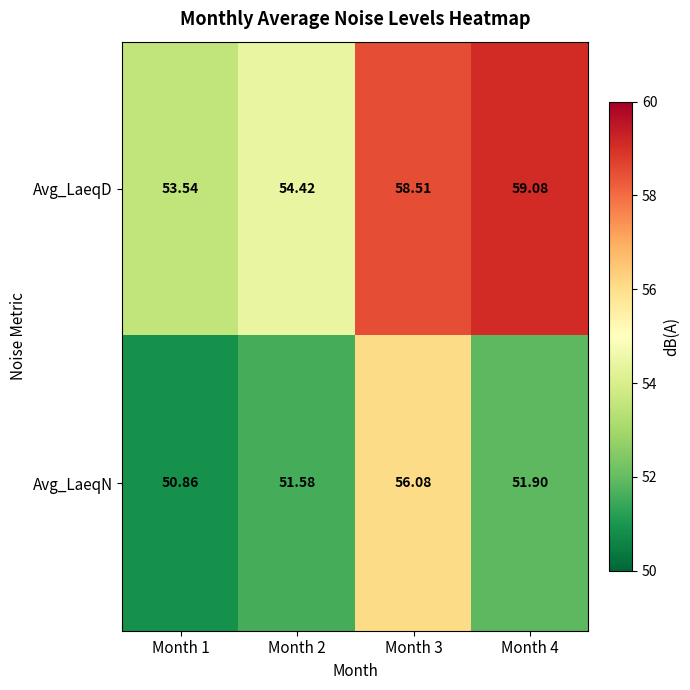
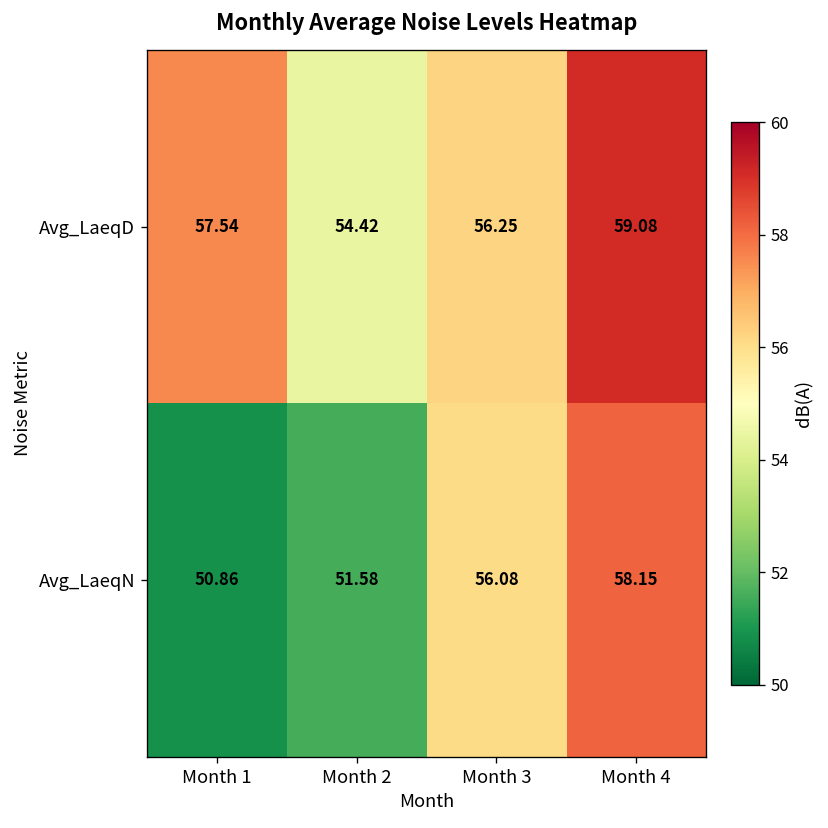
  {
    "Avg_LaeqD": {
-     "Month 1": 53.54,
+     "Month 1": 57.54,
      "Month 2": 54.42,
-     "Month 3": 58.51,
+     "Month 3": 56.25,
      "Month 4": 59.08
    },
    "Avg_LaeqN": {
      "Month 1": 50.86,
      "Month 2": 51.58,
      "Month 3": 56.08,
-     "Month 4": 51.90
+     "Month 4": 58.15
    }
  }
